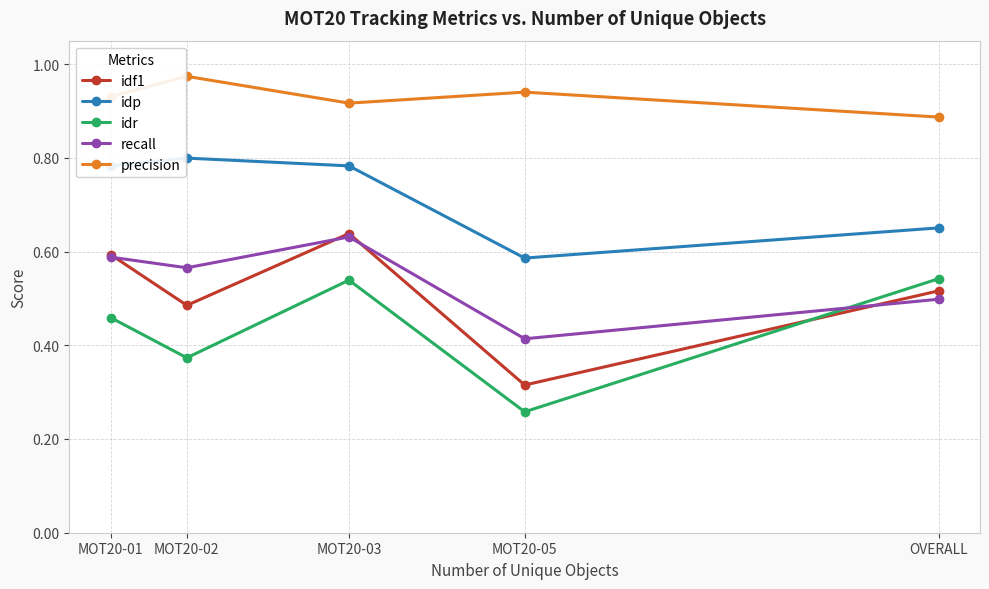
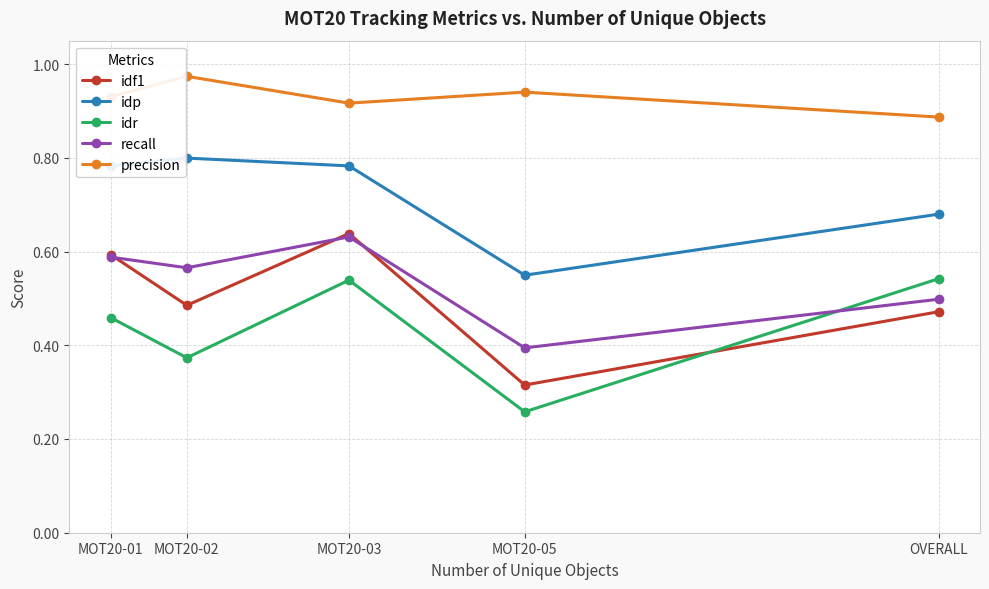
  {
    "idf1": {
      "MOT20-02": 0.49,
      "MOT20-03": 0.64,
      "MOT20-05": 0.32,
-     "OVERALL": 0.52
+     "OVERALL": 0.47
    },
    "idp": {
      "MOT20-02": 0.80,
      "MOT20-03": 0.78,
-     "MOT20-05": 0.59,
-     "OVERALL": 0.65
+     "MOT20-05": 0.55,
+     "OVERALL": 0.68
    },
    "idr": {
      "MOT20-01": 0.46,
      "MOT20-02": 0.37,
      "MOT20-03": 0.54,
      "MOT20-05": 0.26,
      "OVERALL": 0.54
    },
    "recall": {
      "MOT20-02": 0.57,
      "MOT20-03": 0.63,
-     "MOT20-05": 0.41,
+     "MOT20-05": 0.39,
      "OVERALL": 0.50
    },
    "precision": {
      "MOT20-02": 0.97,
      "MOT20-03": 0.92,
      "MOT20-05": 0.94,
      "OVERALL": 0.89
    }
  }
